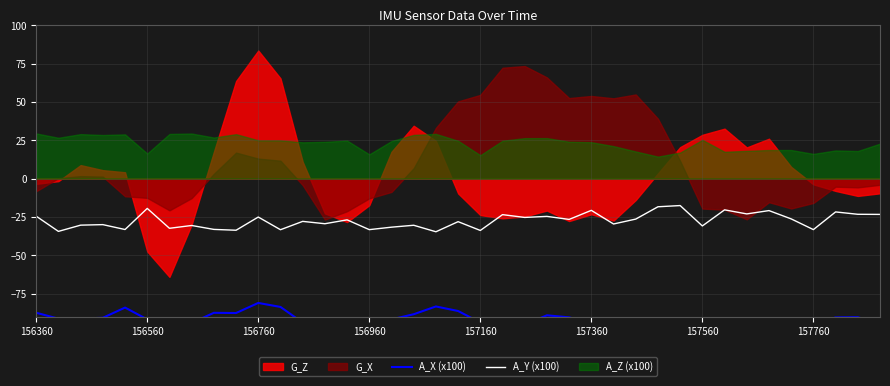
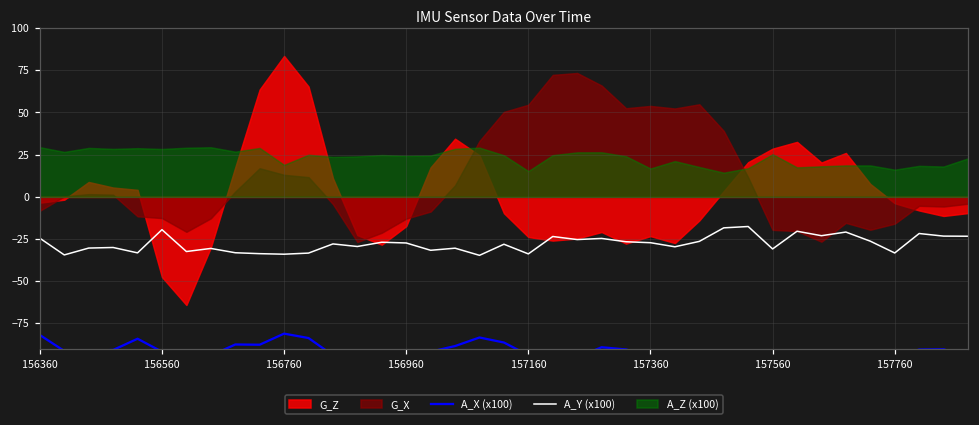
  {
    "A_X (x100)": {
-     "156360": -87,
+     "156360": -82,
      "156760": -81
    },
    "G_Z": {
      "156760": 83,
      "157560": 29
    },
    "A_Y (x100)": {
      "156360": -24,
      "156560": -19,
-     "156760": -25,
-     "156960": -33,
+     "156760": -34,
+     "156960": -27,
      "157160": -34,
-     "157360": -21,
+     "157360": -27,
      "157560": -31,
      "157760": -33
    },
    "G_X": {
      "156760": 13,
      "157160": 55,
      "157360": 54
    },
    "A_Z (x100)": {
      "156360": 29,
-     "156560": 16,
-     "156760": 25,
-     "156960": 16,
+     "156560": 28,
+     "156760": 19,
+     "156960": 24,
      "157160": 15,
-     "157360": 24,
+     "157360": 17,
      "157560": 25,
      "157760": 16
    }
  }
